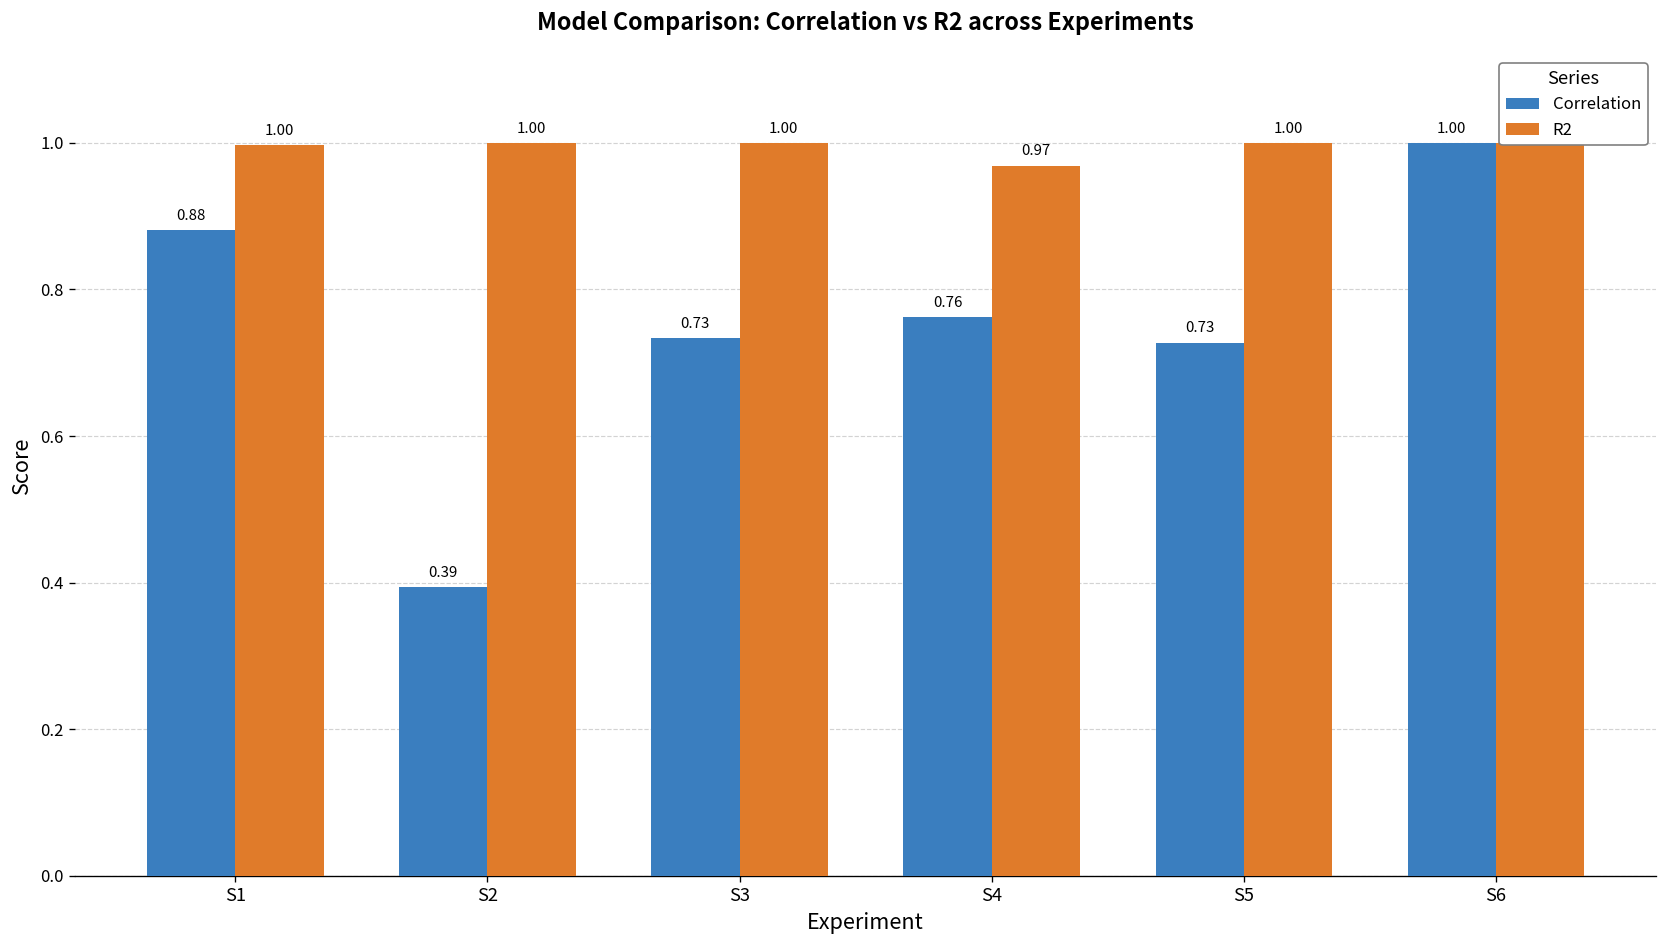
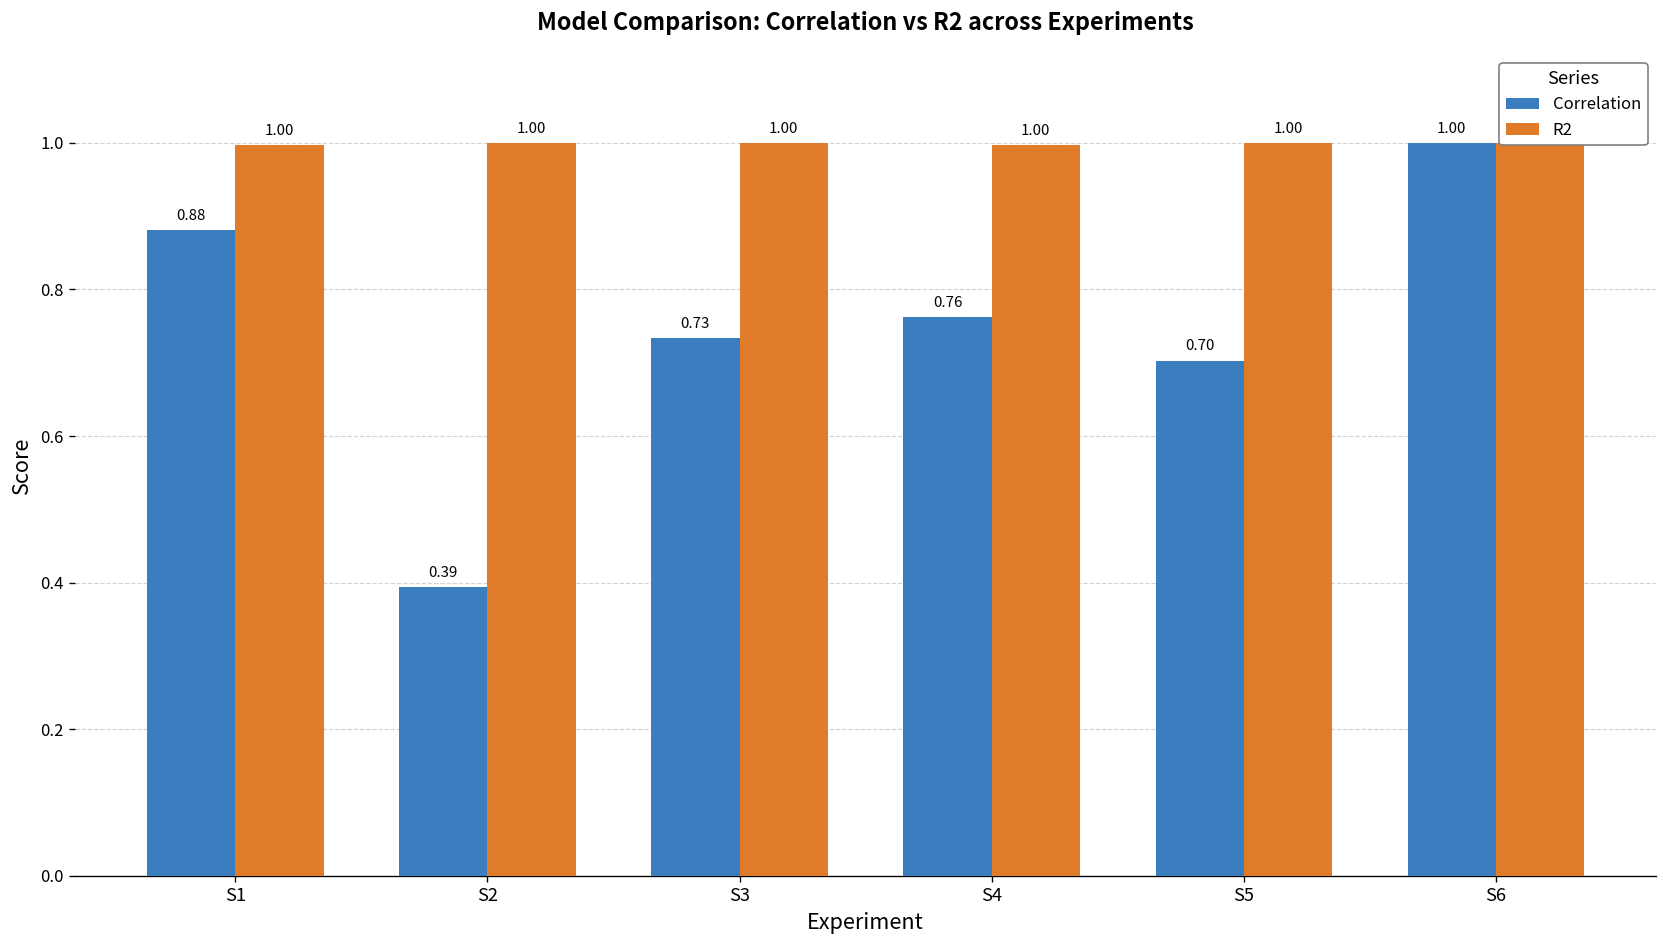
  {
    "Correlation": {
      "S1": 0.88,
      "S2": 0.39,
      "S3": 0.73,
      "S4": 0.76,
-     "S5": 0.73,
+     "S5": 0.70,
      "S6": 1.00
    },
    "R2": {
      "S1": 1.00,
      "S2": 1.00,
      "S3": 1.00,
-     "S4": 0.97,
+     "S4": 1.00,
      "S5": 1.00
    }
  }
